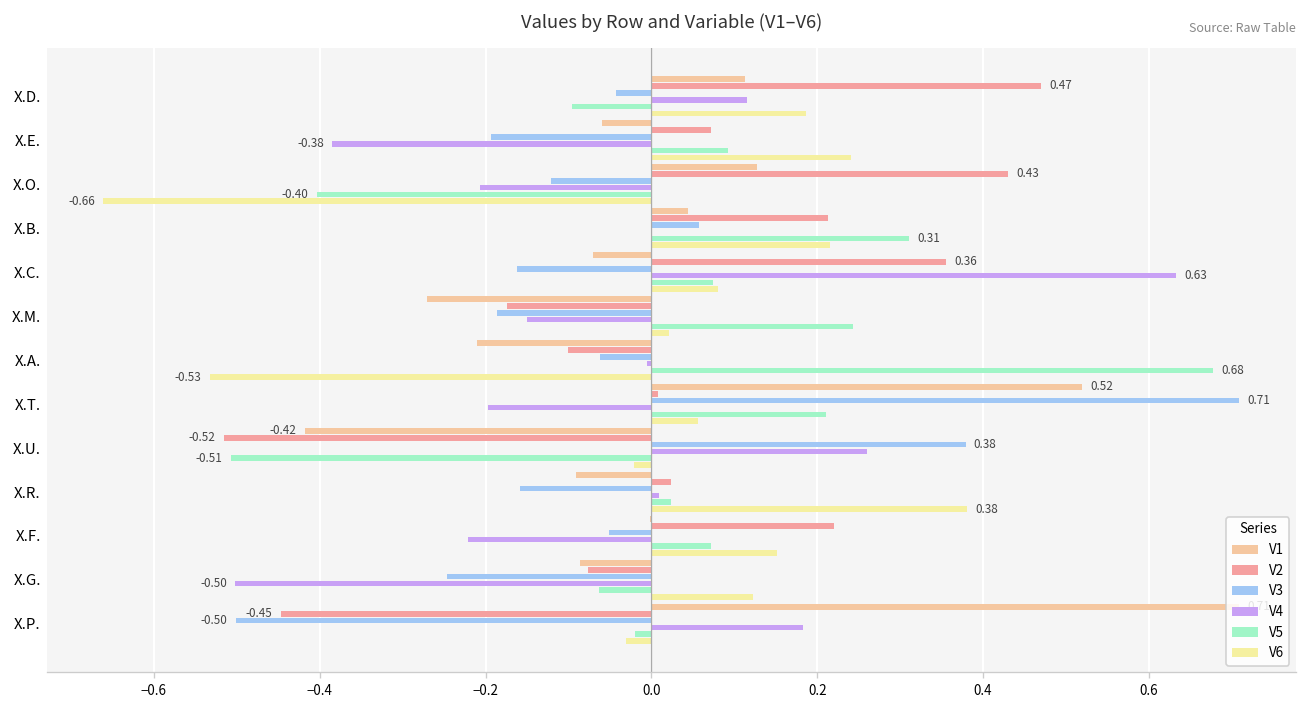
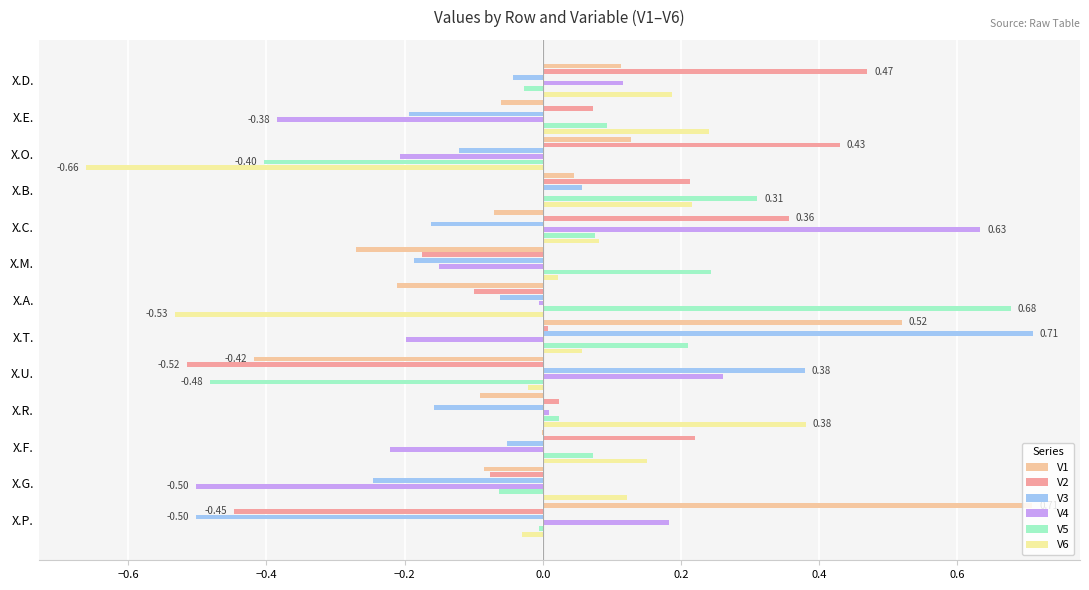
  {
    "V5": {
-     "X.D.": -0.10,
+     "X.D.": -0.03,
      "X.O.": -0.40,
      "X.B.": 0.31,
      "X.A.": 0.68,
-     "X.U.": -0.51,
-     "X.P.": -0.02
+     "X.U.": -0.48,
+     "X.P.": -0.01
    }
  }
